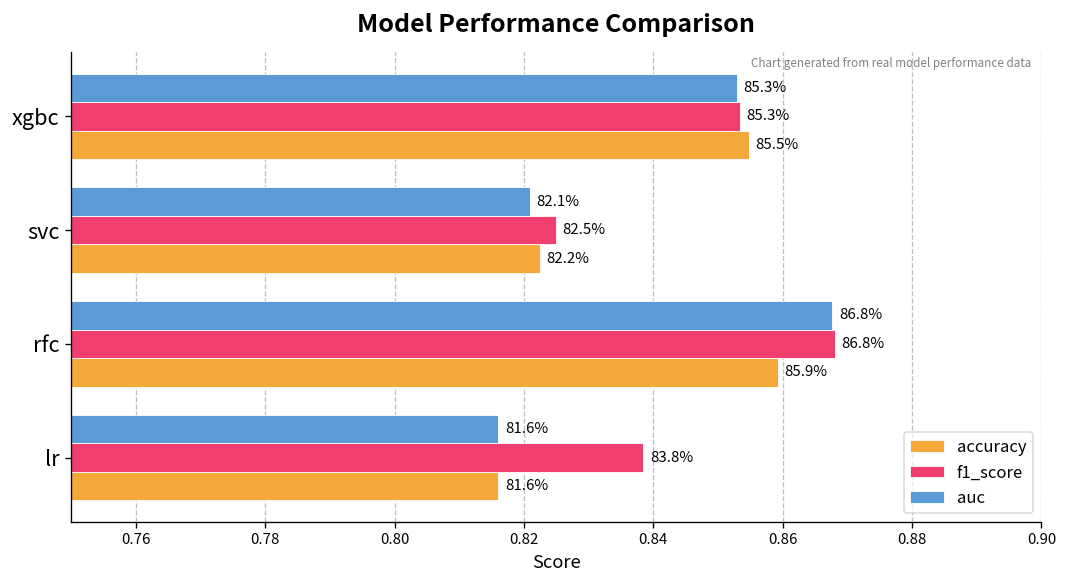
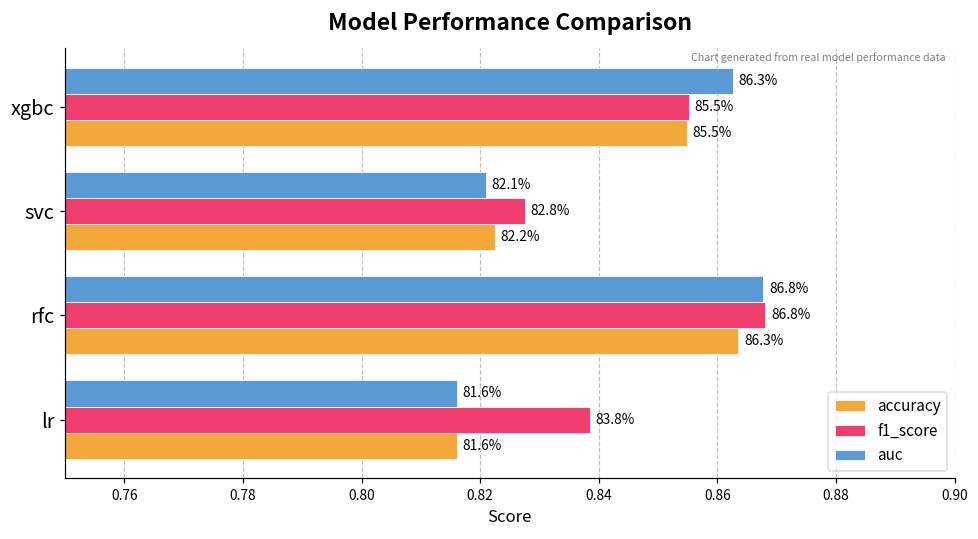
  {
    "accuracy": {
      "xgbc": "85.5%",
      "svc": "82.2%",
-     "rfc": "85.9%",
+     "rfc": "86.3%",
      "lr": "81.6%"
    },
    "f1_score": {
-     "xgbc": "85.3%",
-     "svc": "82.5%",
+     "xgbc": "85.5%",
+     "svc": "82.8%",
      "rfc": "86.8%",
      "lr": "83.8%"
    },
    "auc": {
-     "xgbc": "85.3%",
+     "xgbc": "86.3%",
      "svc": "82.1%",
      "rfc": "86.8%",
      "lr": "81.6%"
    }
  }
